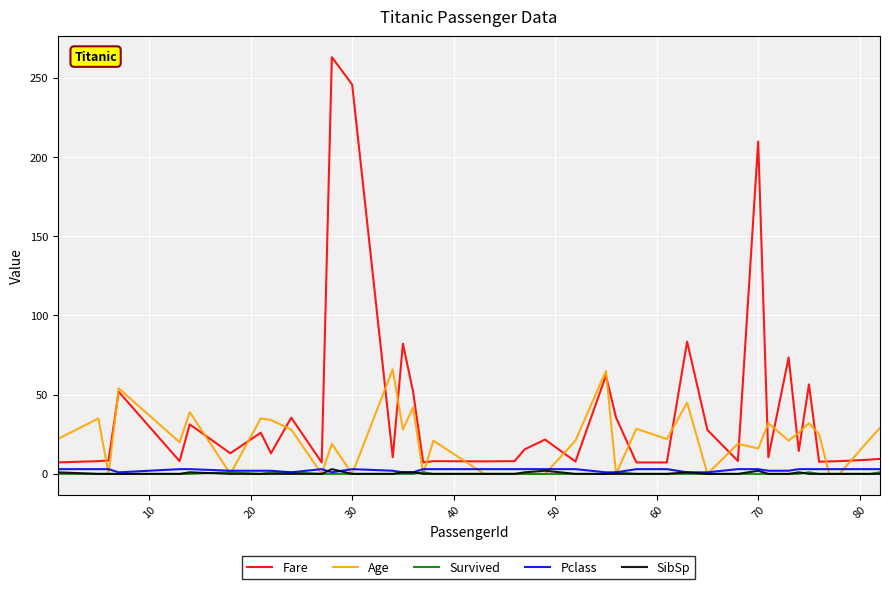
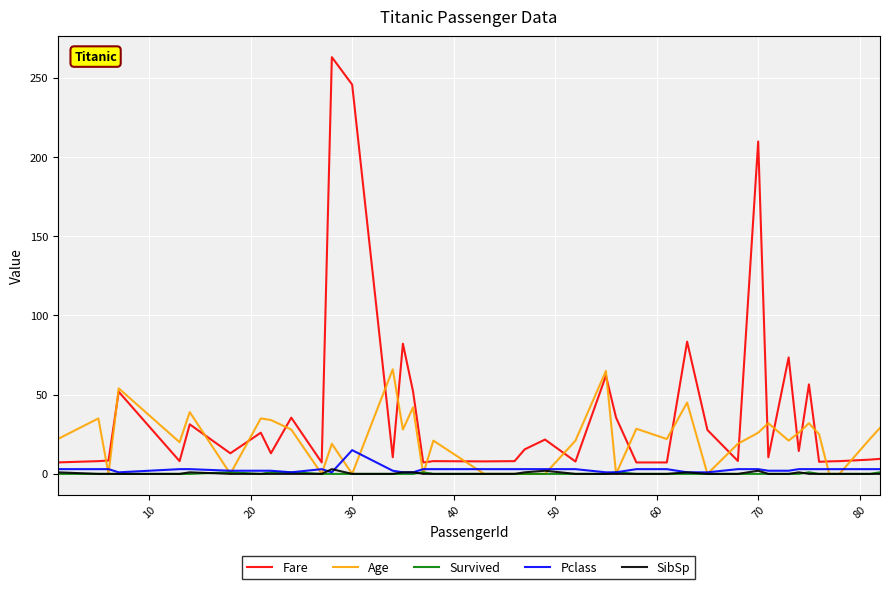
  {
    "Fare": {
      "30": 246,
      "70": 210
    },
    "Age": {
-     "70": 16
+     "70": 26
    },
    "Survived": {
      "70": 0
    },
    "Pclass": {
-     "30": 3
+     "30": 15
    }
  }
